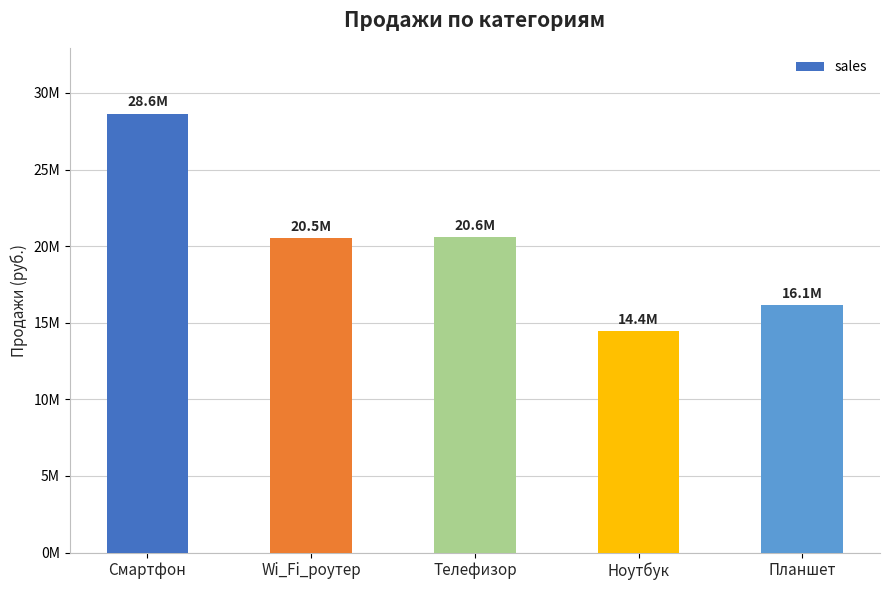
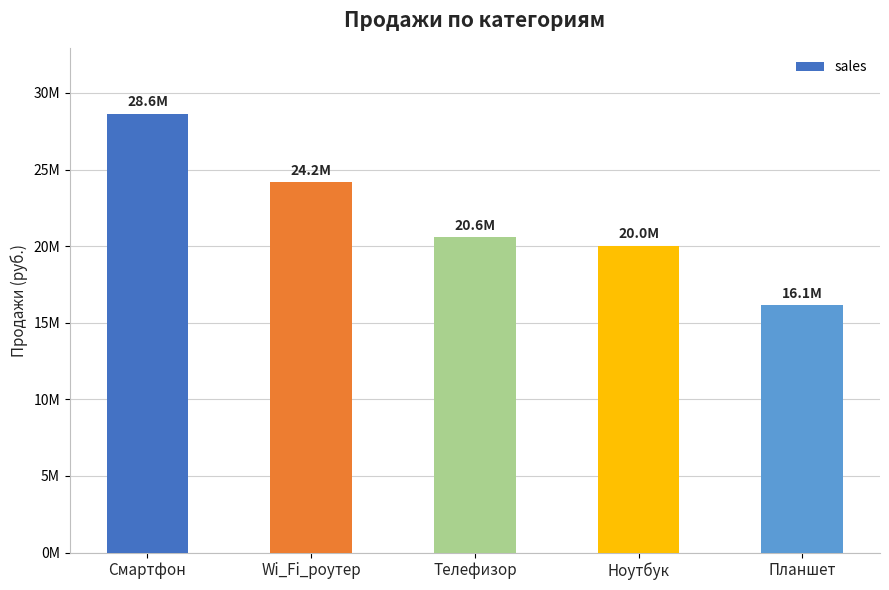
  {
    "Смартфон": "28.6M",
-   "Wi_Fi_роутер": "20.5M",
+   "Wi_Fi_роутер": "24.2M",
    "Телефизор": "20.6M",
-   "Ноутбук": "14.4M",
+   "Ноутбук": "20.0M",
    "Планшет": "16.1M"
  }
